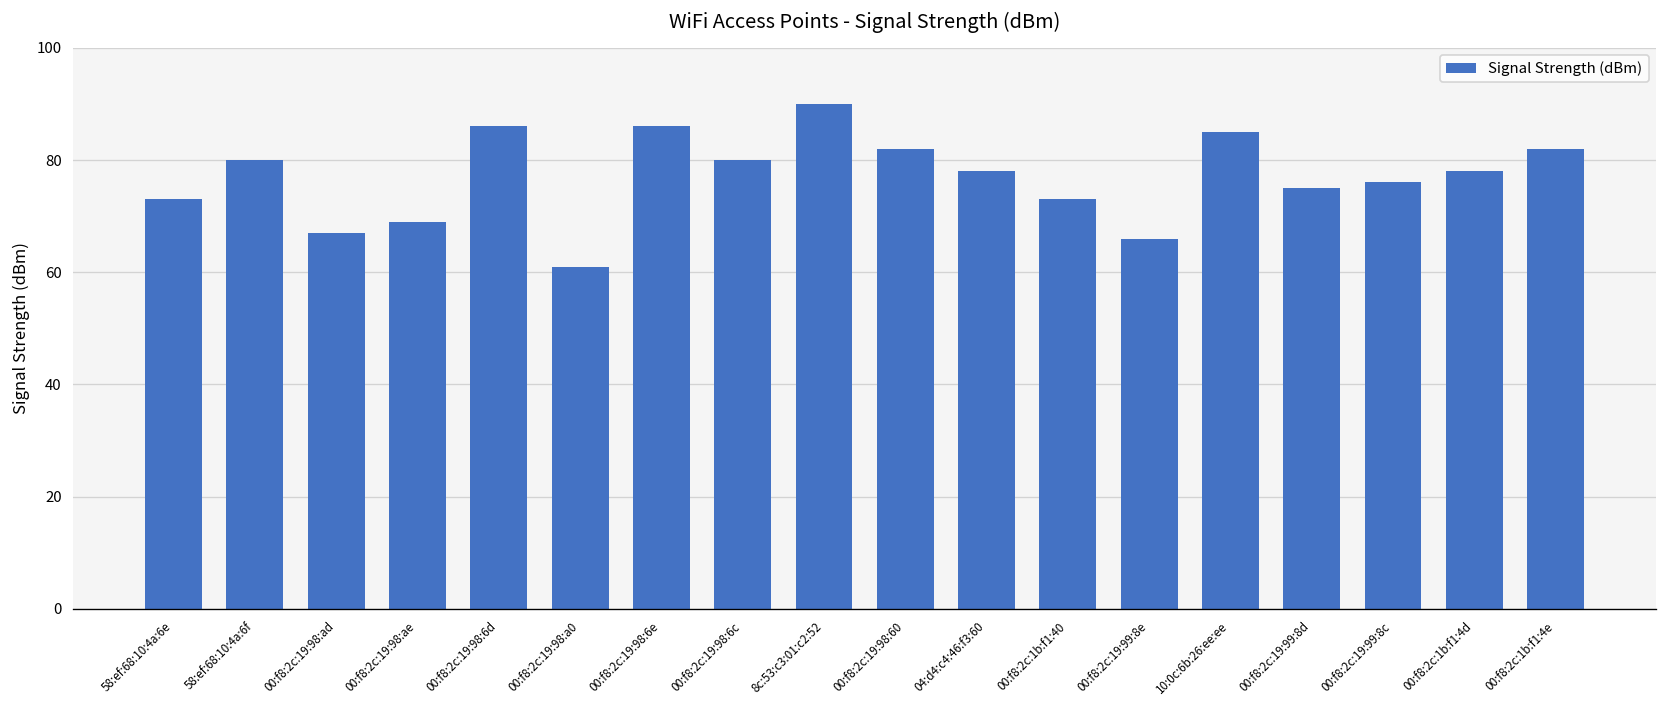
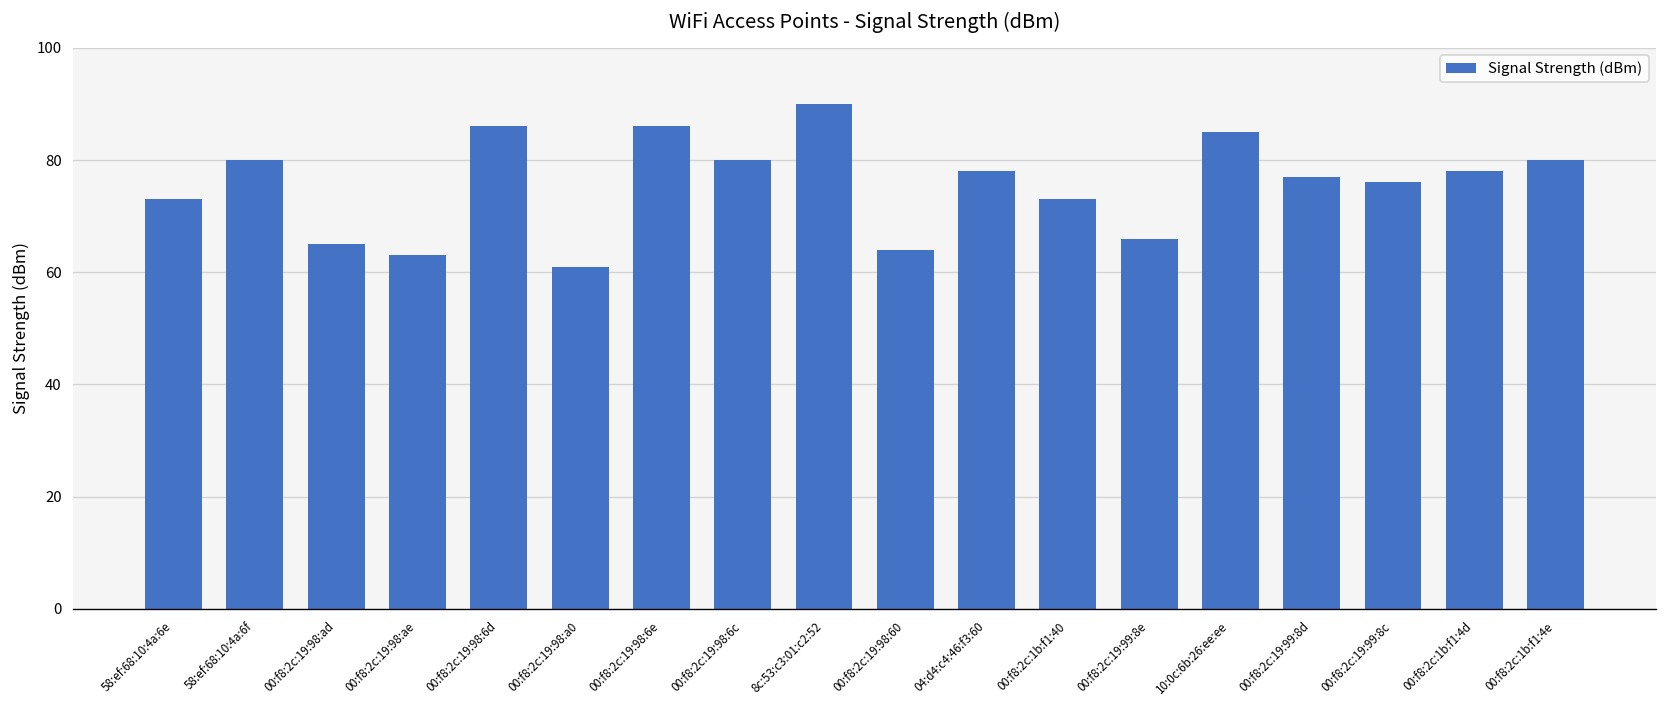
  {
    "58:ef:68:10:4a:6e": 73,
    "58:ef:68:10:4a:6f": 80,
-   "00:f8:2c:19:98:ad": 67,
-   "00:f8:2c:19:98:ae": 69,
+   "00:f8:2c:19:98:ad": 65,
+   "00:f8:2c:19:98:ae": 63,
    "00:f8:2c:19:98:6d": 86,
    "00:f8:2c:19:98:a0": 61,
    "00:f8:2c:19:98:6e": 86,
    "00:f8:2c:19:98:6c": 80,
    "8c:53:c3:01:c2:52": 90,
-   "00:f8:2c:19:98:60": 82,
+   "00:f8:2c:19:98:60": 64,
    "04:d4:c4:46:f3:60": 78,
    "00:f8:2c:1b:f1:40": 73,
    "00:f8:2c:19:99:8e": 66,
    "10:0c:6b:26:ee:ee": 85,
-   "00:f8:2c:19:99:8d": 75,
+   "00:f8:2c:19:99:8d": 77,
    "00:f8:2c:19:99:8c": 76,
    "00:f8:2c:1b:f1:4d": 78,
-   "00:f8:2c:1b:f1:4e": 82
+   "00:f8:2c:1b:f1:4e": 80
  }
